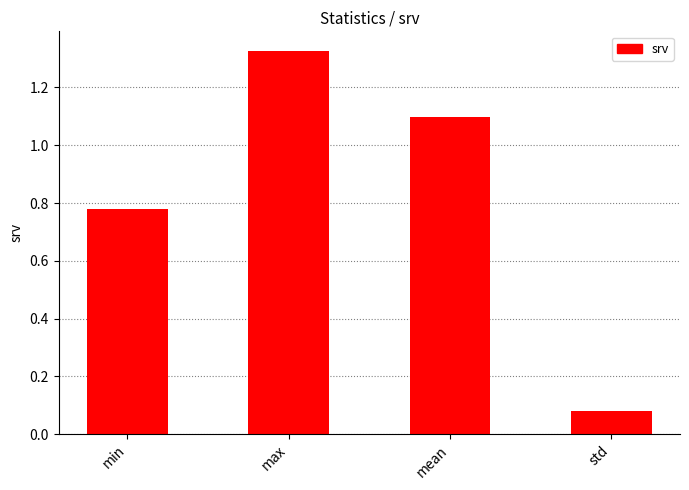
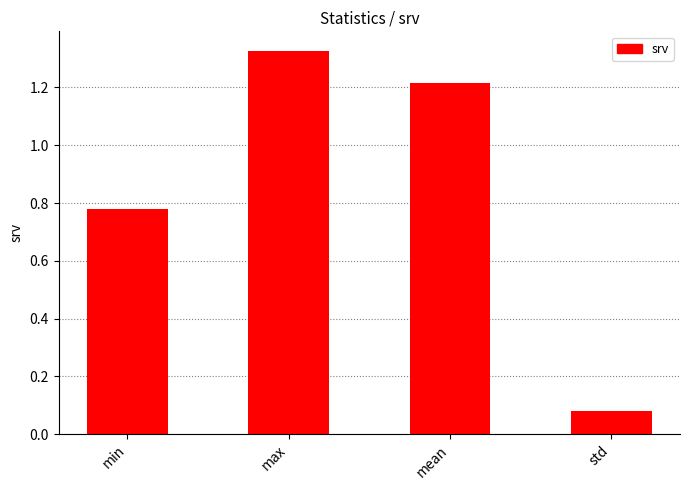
  {
    "min": 0.78,
    "max": 1.33,
-   "mean": 1.10,
+   "mean": 1.22,
    "std": 0.08
  }
